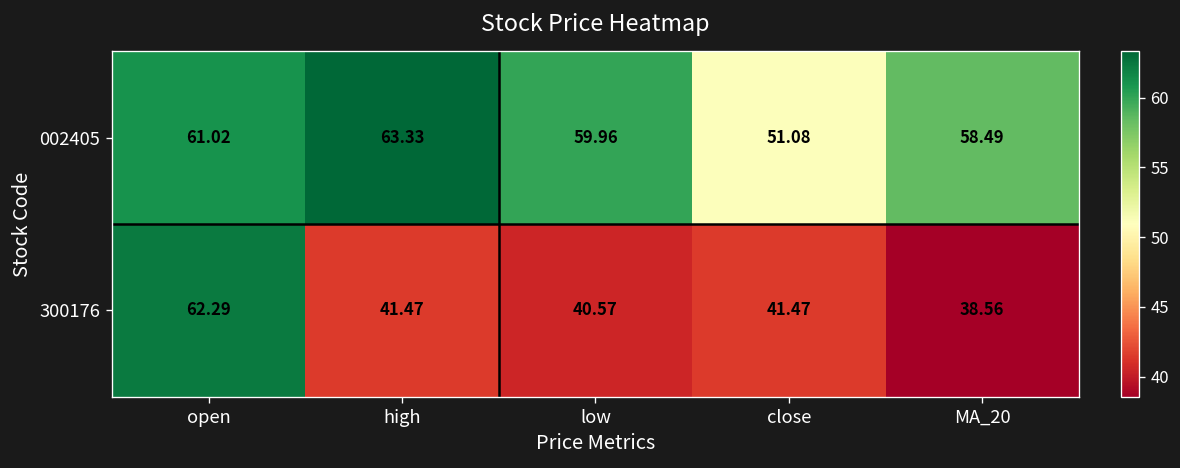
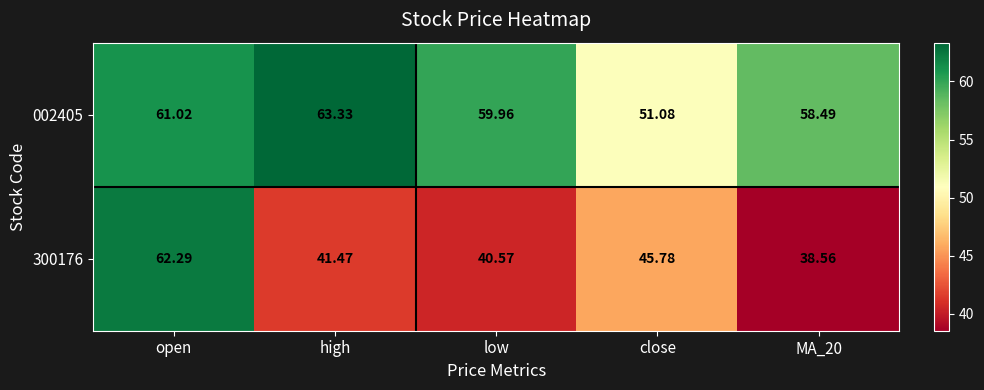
  {
    "002405": {
      "open": 61.02,
      "high": 63.33,
      "low": 59.96,
      "close": 51.08,
      "MA_20": 58.49
    },
    "300176": {
      "open": 62.29,
      "high": 41.47,
      "low": 40.57,
-     "close": 41.47,
+     "close": 45.78,
      "MA_20": 38.56
    }
  }
